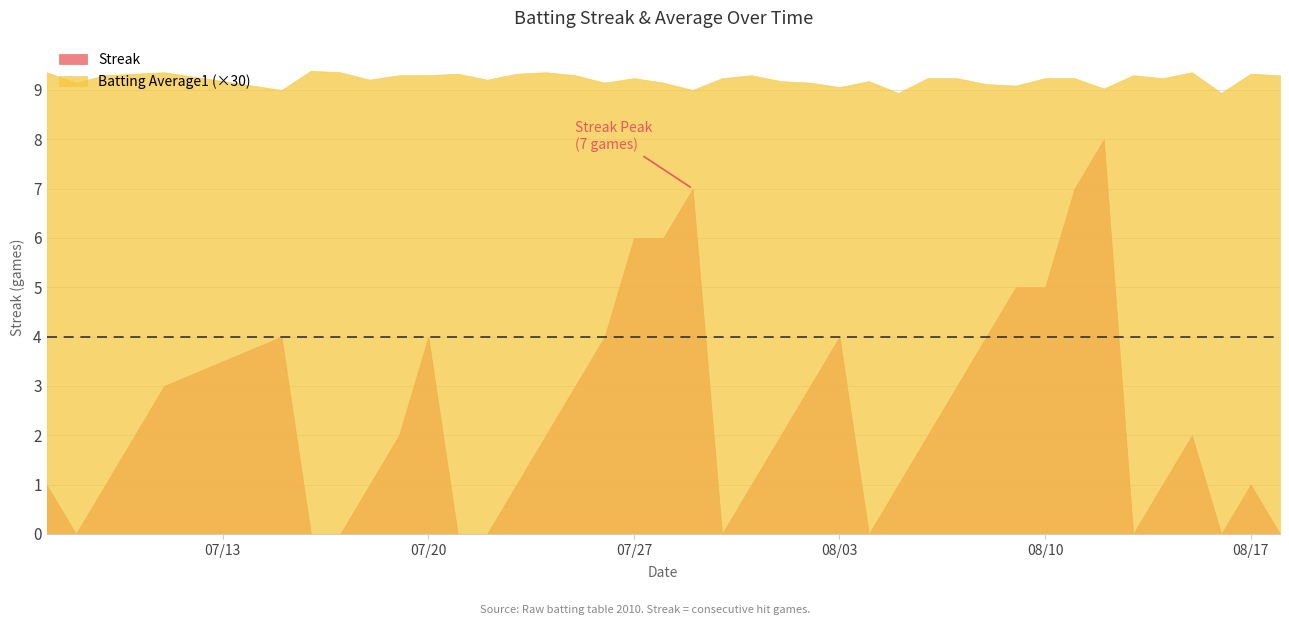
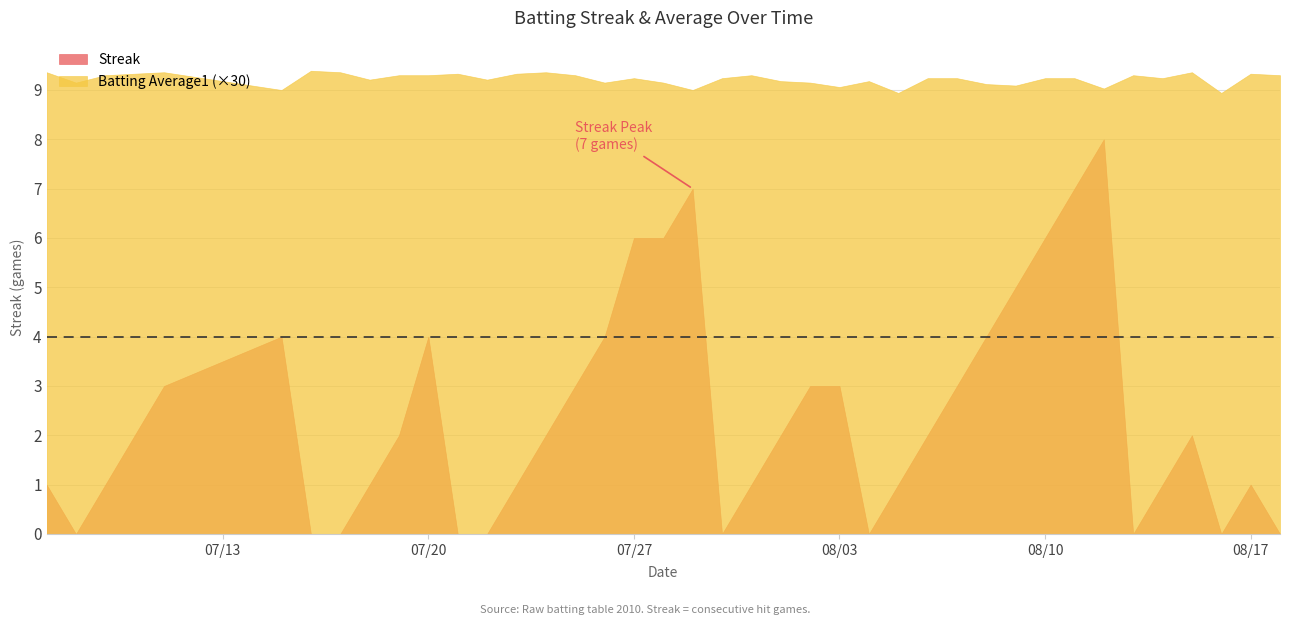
  {
    "Streak": {
      "07/20": 4,
      "07/27": 6,
-     "08/03": 4,
-     "08/10": 5,
+     "08/03": 3,
+     "08/10": 6,
      "08/17": 1
    },
    "Batting Average1 (×30)": {
      "07/20": 9.3,
      "07/27": 9.2,
      "08/03": 9.1,
      "08/10": 9.2,
      "08/17": 9.3
    }
  }
